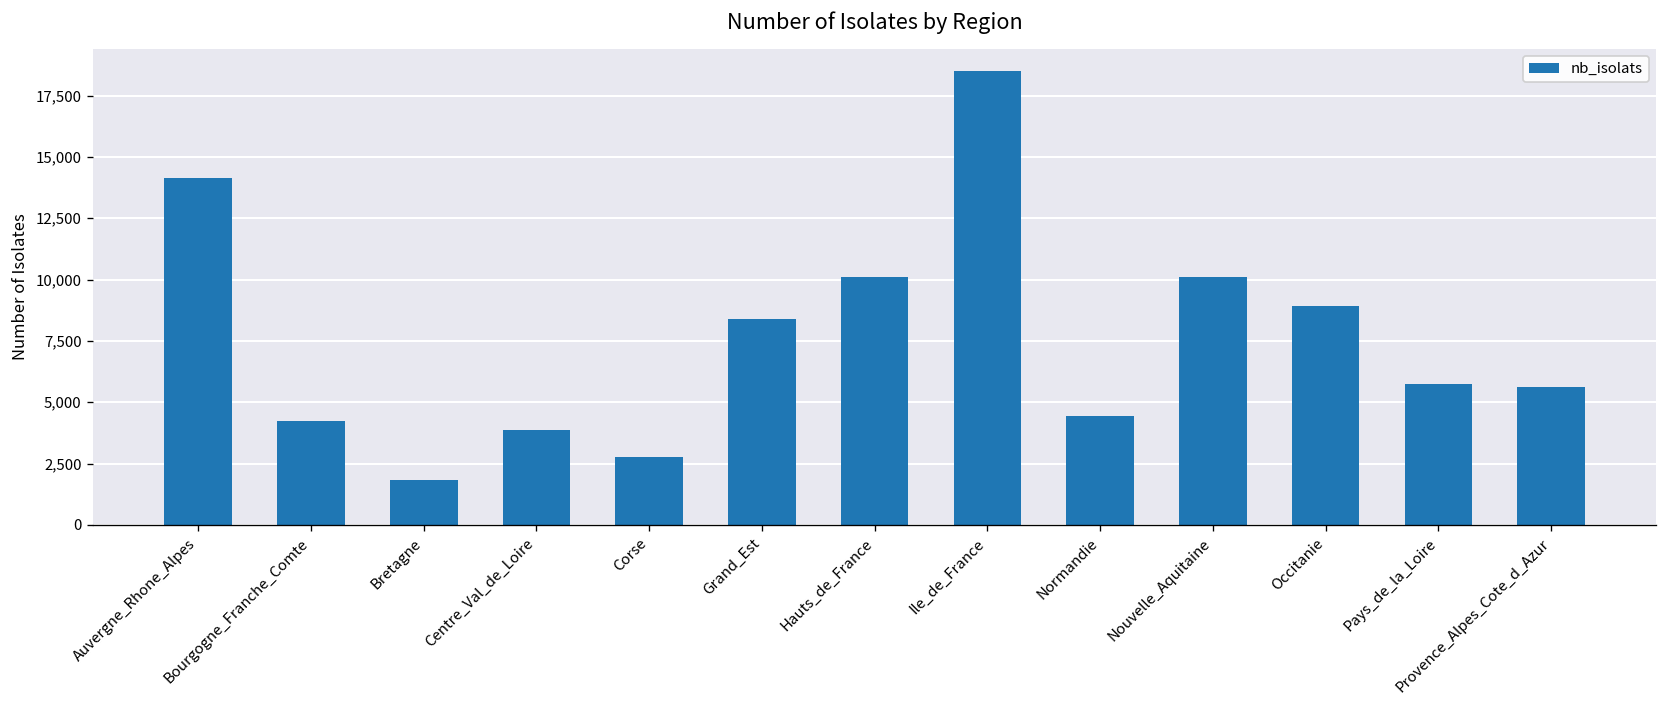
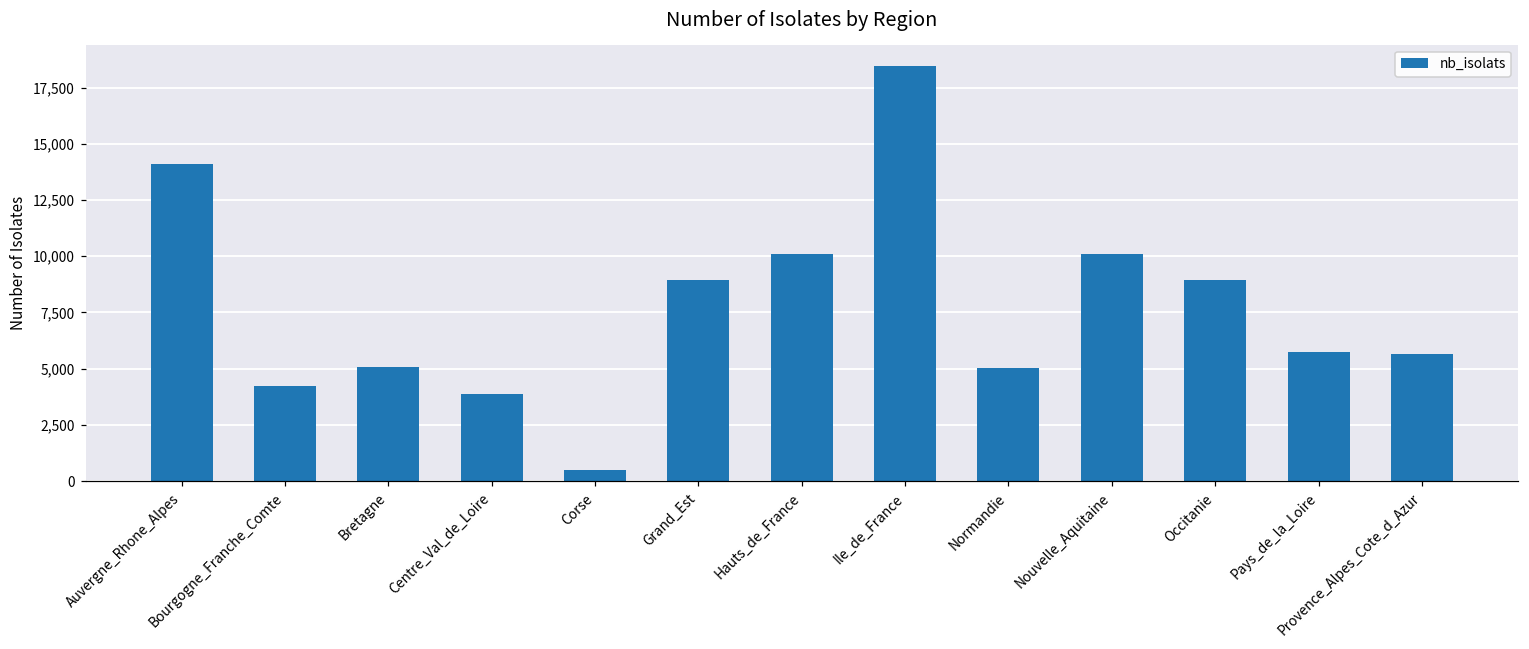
  {
    "Auvergne_Rhone_Alpes": "14,100",
    "Bourgogne_Franche_Comte": "4,200",
-   "Bretagne": "1,800",
+   "Bretagne": "5,100",
    "Centre_Val_de_Loire": "3,900",
-   "Corse": "2,800",
-   "Grand_Est": "8,400",
+   "Corse": "500",
+   "Grand_Est": "8,900",
    "Hauts_de_France": "10,100",
    "Ile_de_France": "18,500",
-   "Normandie": "4,400",
+   "Normandie": "5,000",
    "Nouvelle_Aquitaine": "10,100",
    "Occitanie": "8,900",
    "Pays_de_la_Loire": "5,700",
    "Provence_Alpes_Cote_d_Azur": "5,600"
  }
